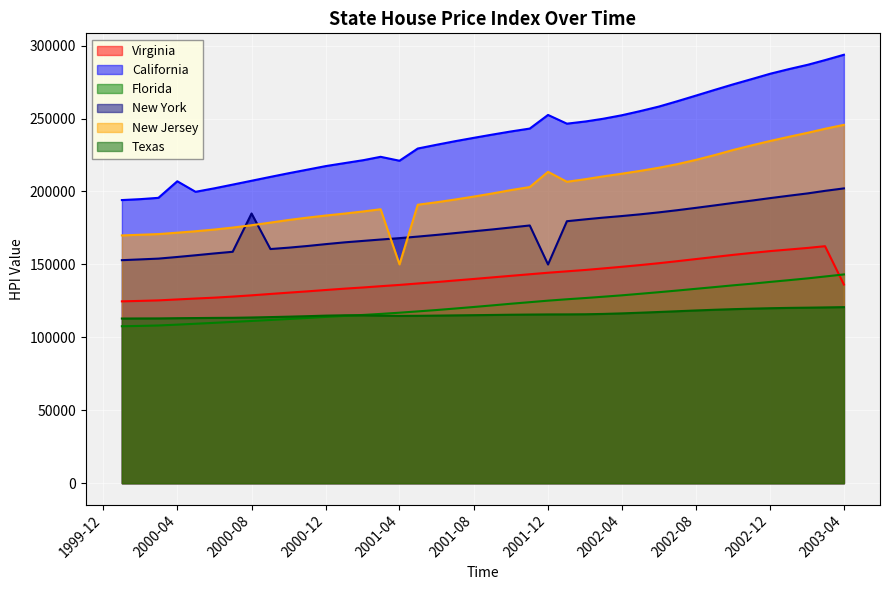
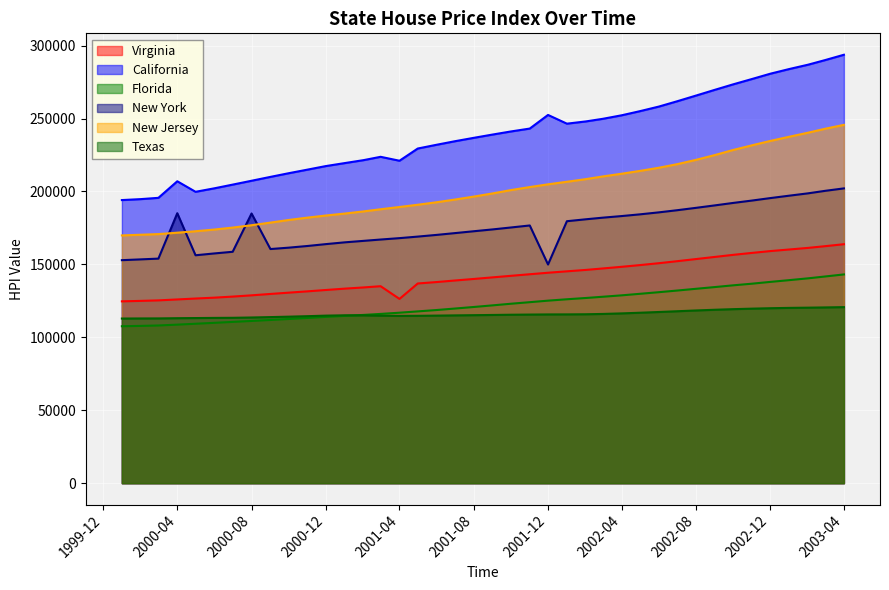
  {
    "Virginia": {
      "2000-04": 126000,
      "2000-08": 129000,
      "2000-12": 132000,
-     "2001-04": 136000,
+     "2001-04": 126000,
      "2001-08": 140000,
      "2001-12": 144000,
      "2002-04": 148000,
      "2002-08": 154000,
      "2002-12": 159000,
-     "2003-04": 136000
+     "2003-04": 164000
    },
    "California": {
      "2000-04": 207000,
      "2000-08": 207000,
      "2000-12": 217000,
      "2001-04": 221000,
      "2001-08": 237000,
      "2001-12": 252000,
      "2002-04": 252000,
      "2002-08": 266000,
      "2002-12": 281000,
      "2003-04": 294000
    },
    "New York": {
-     "2000-04": 155000,
+     "2000-04": 185000,
      "2000-08": 185000,
      "2000-12": 164000,
      "2001-04": 168000,
      "2001-08": 173000,
      "2001-12": 150000,
      "2002-04": 183000,
      "2002-08": 189000,
      "2002-12": 195000,
      "2003-04": 202000
    },
    "New Jersey": {
      "2000-04": 172000,
      "2000-08": 177000,
      "2000-12": 184000,
-     "2001-04": 150000,
+     "2001-04": 189000,
      "2001-08": 196000,
-     "2001-12": 213000,
+     "2001-12": 205000,
      "2002-04": 212000,
      "2002-08": 222000,
      "2002-12": 235000,
      "2003-04": 246000
    }
  }
